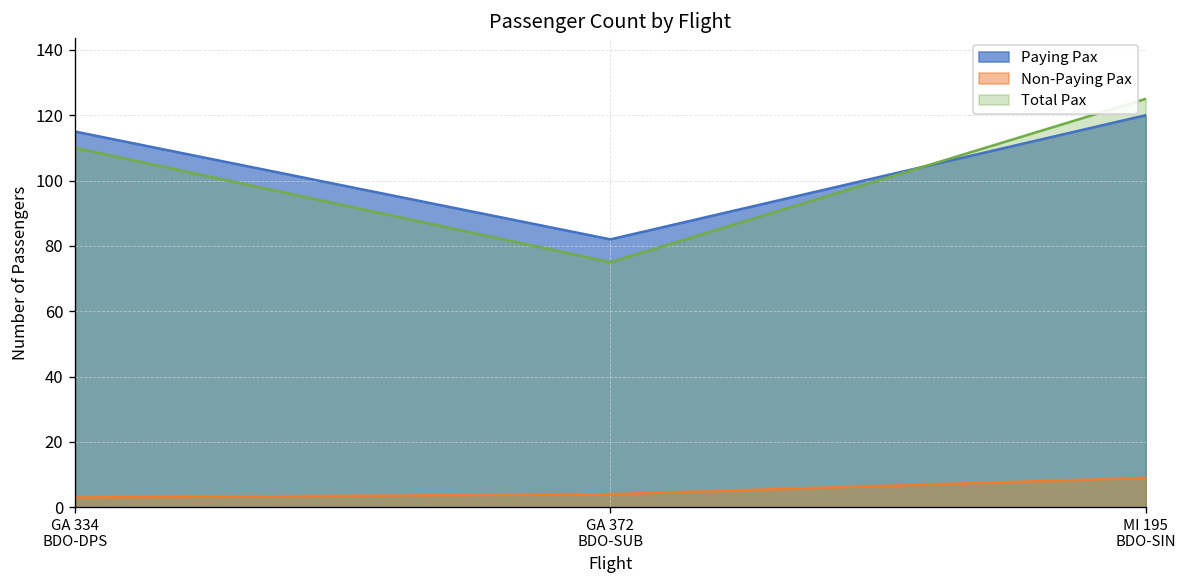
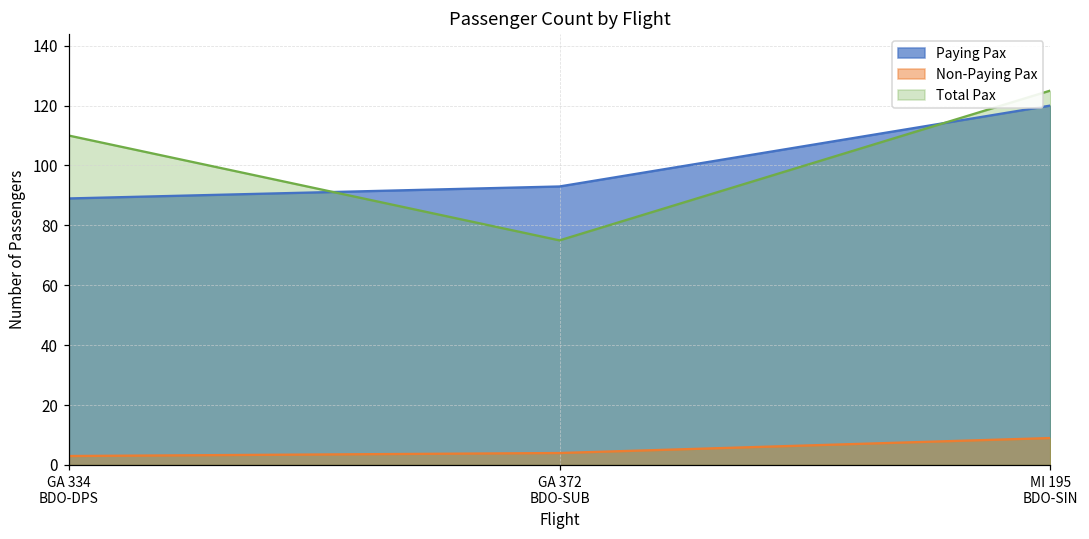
  {
    "Paying Pax": {
-     "GA 334 BDO-DPS": 115,
-     "GA 372 BDO-SUB": 82,
+     "GA 334 BDO-DPS": 89,
+     "GA 372 BDO-SUB": 93,
      "MI 195 BDO-SIN": 120
    },
    "Non-Paying Pax": {
      "GA 334 BDO-DPS": 3,
      "GA 372 BDO-SUB": 4,
      "MI 195 BDO-SIN": 9
    },
    "Total Pax": {
      "GA 334 BDO-DPS": 110,
      "GA 372 BDO-SUB": 75,
      "MI 195 BDO-SIN": 125
    }
  }
